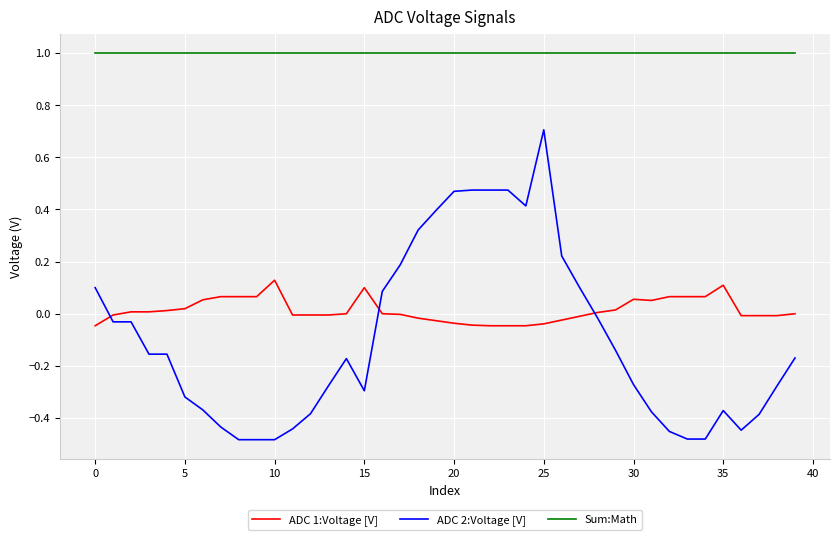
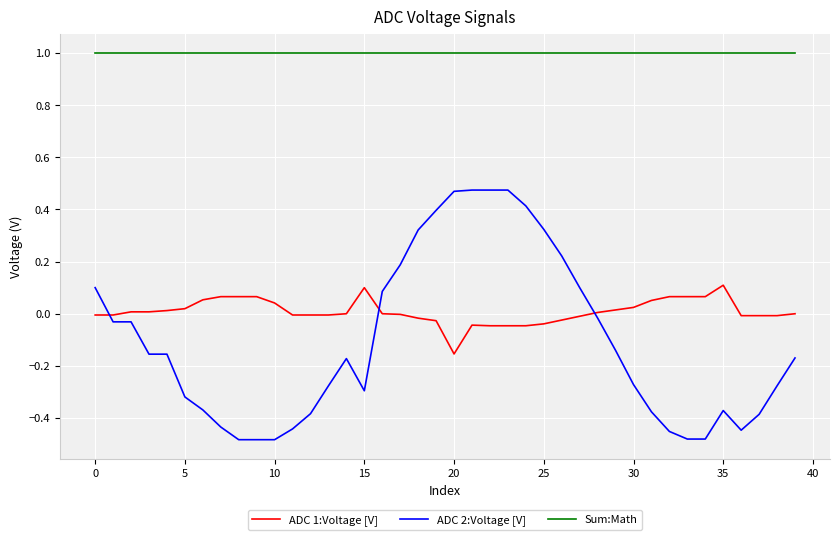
  {
    "ADC 1:Voltage [V]": {
-     "0": -0.05,
+     "0": 0.00,
      "5": 0.02,
-     "10": 0.13,
+     "10": 0.04,
      "15": 0.10,
-     "20": -0.04,
+     "20": -0.15,
      "25": -0.04,
-     "30": 0.06,
+     "30": 0.02,
      "35": 0.11
    },
    "ADC 2:Voltage [V]": {
      "0": 0.10,
      "5": -0.32,
      "10": -0.48,
      "15": -0.30,
      "20": 0.47,
-     "25": 0.71,
+     "25": 0.32,
      "30": -0.27,
      "35": -0.37
    },
    "Sum:Math": {
      "0": 1.00,
      "5": 1.00,
      "10": 1.00,
      "15": 1.00,
      "20": 1.00,
      "25": 1.00,
      "30": 1.00,
      "35": 1.00
    }
  }
